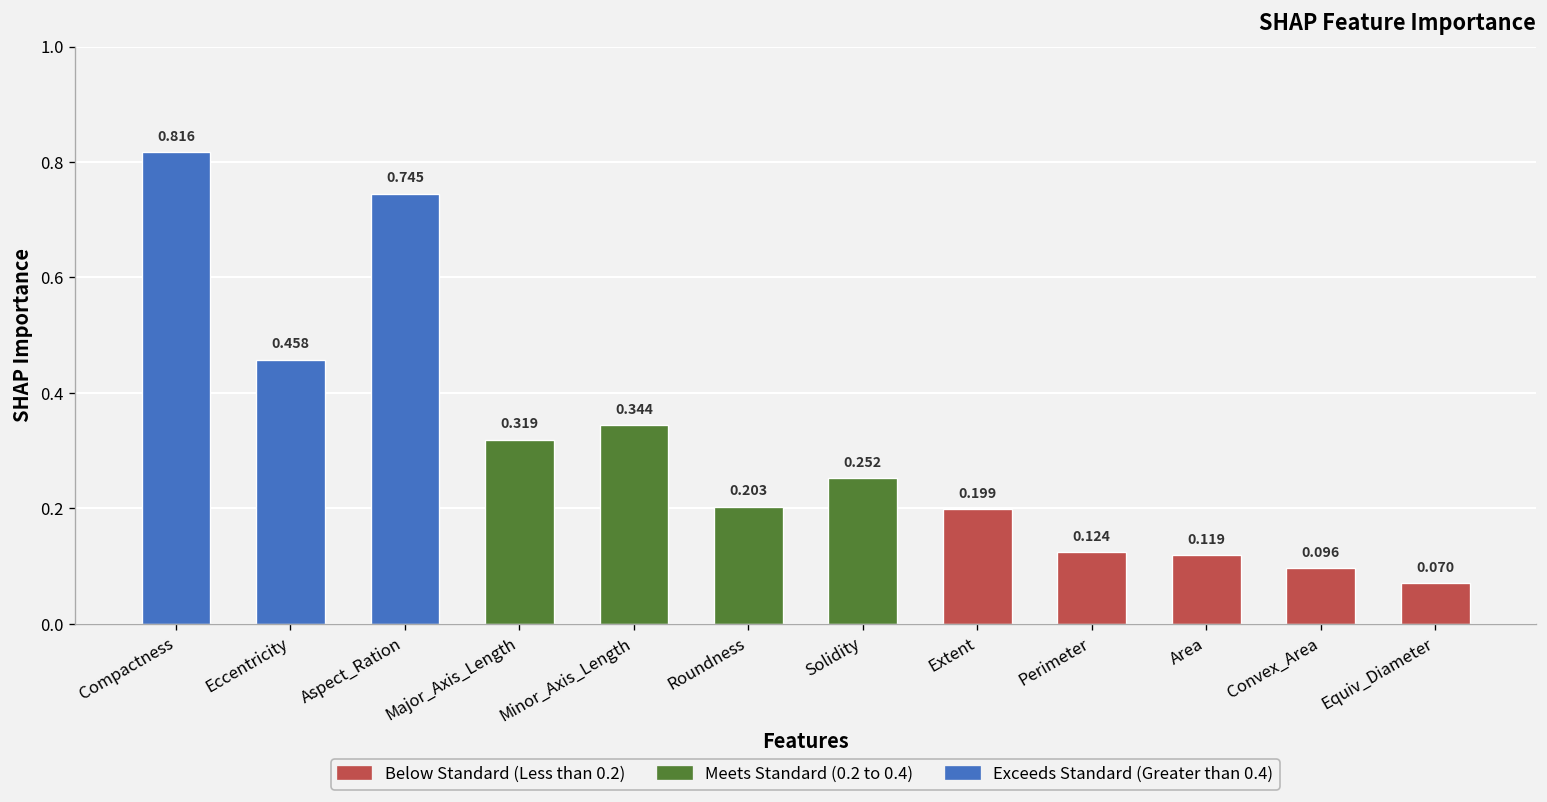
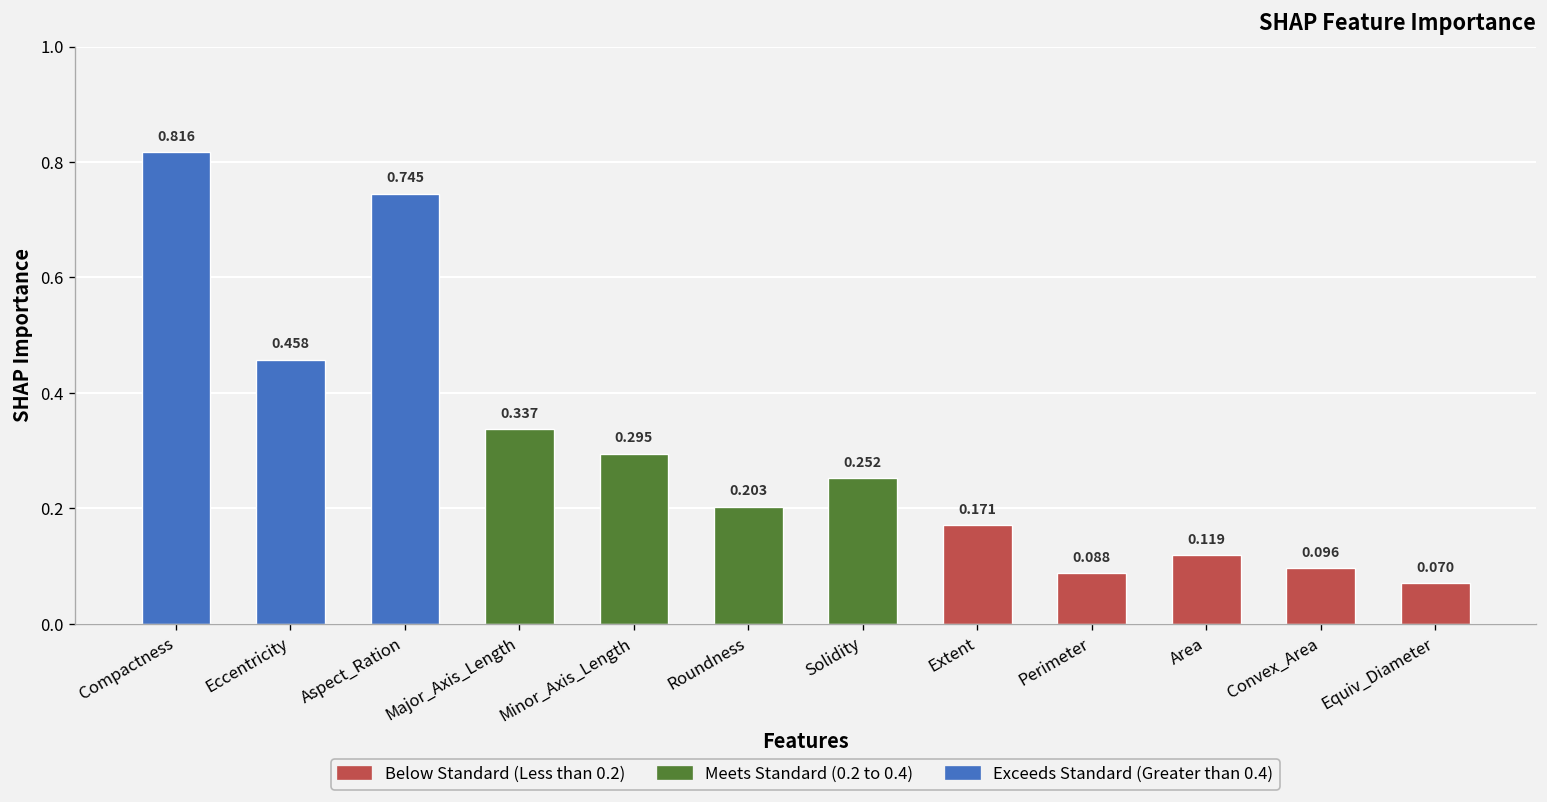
  {
    "Compactness": 0.816,
    "Eccentricity": 0.458,
    "Aspect_Ration": 0.745,
-   "Major_Axis_Length": 0.319,
-   "Minor_Axis_Length": 0.344,
+   "Major_Axis_Length": 0.337,
+   "Minor_Axis_Length": 0.295,
    "Roundness": 0.203,
    "Solidity": 0.252,
-   "Extent": 0.199,
-   "Perimeter": 0.124,
+   "Extent": 0.171,
+   "Perimeter": 0.088,
    "Area": 0.119,
    "Convex_Area": 0.096,
    "Equiv_Diameter": 0.070
  }
